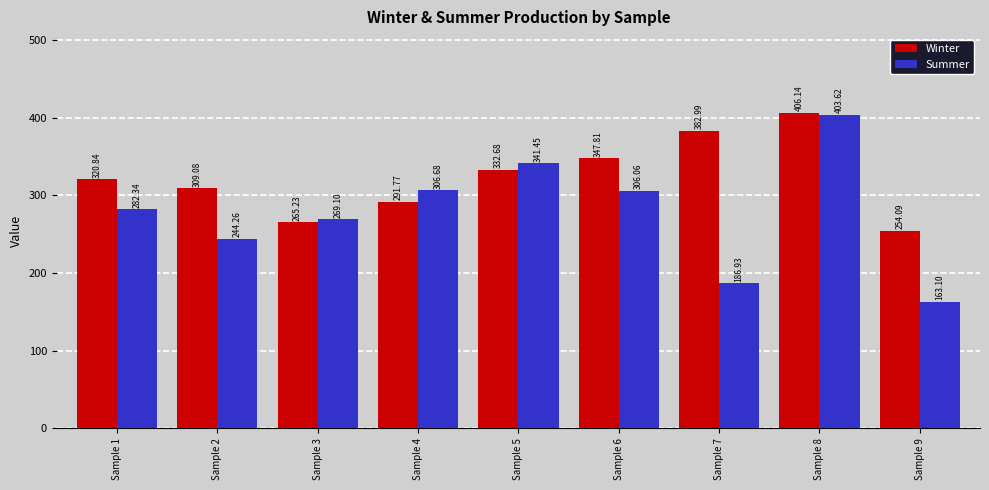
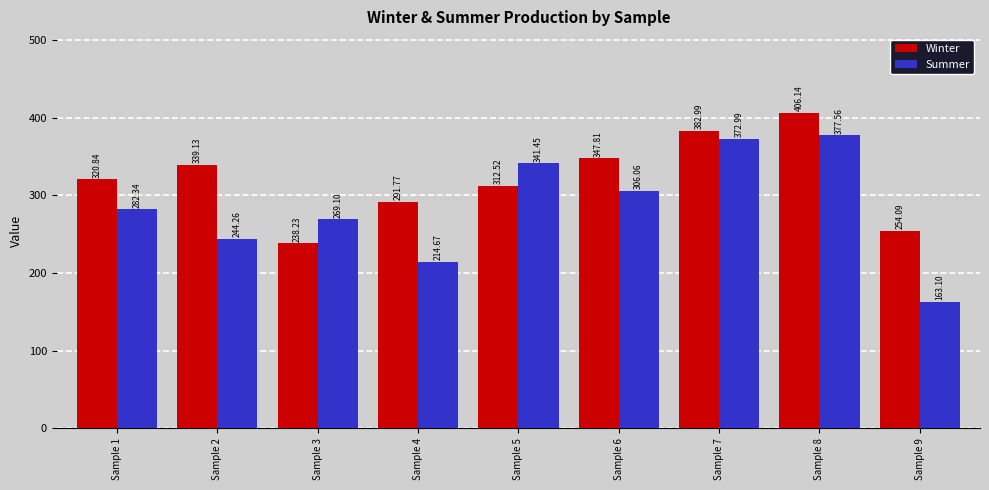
  {
    "Winter": {
      "Sample 1": 320.84,
-     "Sample 2": 309.08,
-     "Sample 3": 265.23,
+     "Sample 2": 339.13,
+     "Sample 3": 238.23,
      "Sample 4": 291.77,
-     "Sample 5": 332.68,
+     "Sample 5": 312.52,
      "Sample 6": 347.81,
      "Sample 7": 382.99,
      "Sample 8": 406.14,
      "Sample 9": 254.09
    },
    "Summer": {
      "Sample 1": 282.34,
      "Sample 2": 244.26,
      "Sample 3": 269.10,
-     "Sample 4": 306.68,
+     "Sample 4": 214.67,
      "Sample 5": 341.45,
      "Sample 6": 306.06,
-     "Sample 7": 186.93,
-     "Sample 8": 403.62,
+     "Sample 7": 372.99,
+     "Sample 8": 377.56,
      "Sample 9": 163.10
    }
  }
